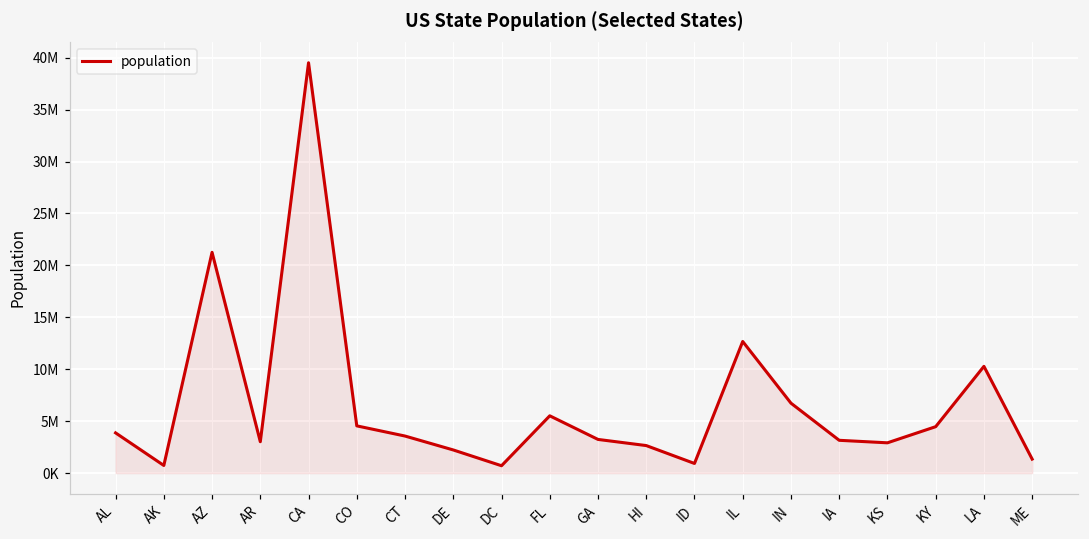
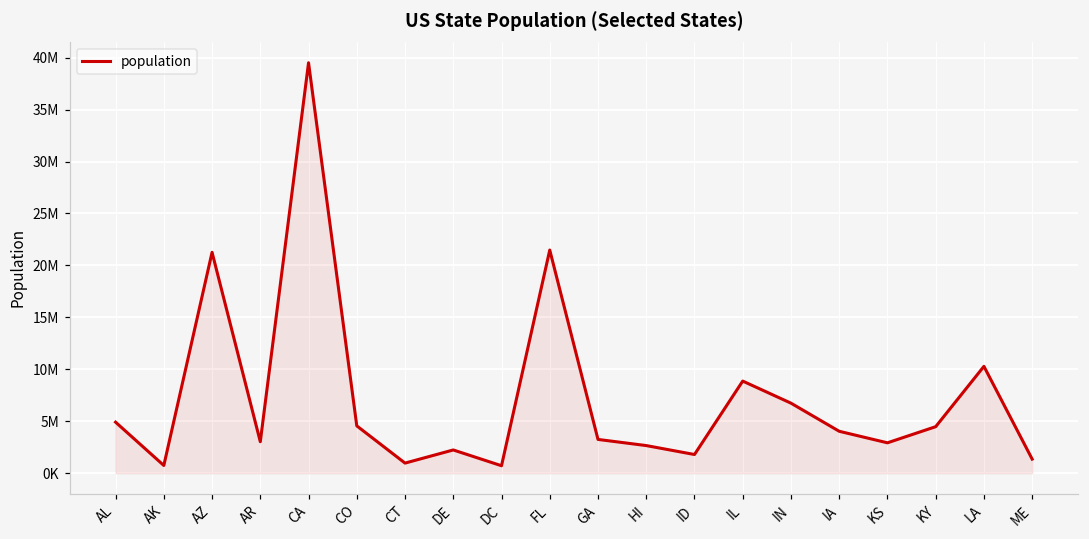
  {
-   "AL": 4000000,
+   "AL": 5000000,
    "AK": 1000000,
    "AZ": 21000000,
    "AR": 3000000,
    "CA": 40000000,
    "CO": 5000000,
-   "CT": 4000000,
+   "CT": 1000000,
    "DE": 2000000,
    "DC": 1000000,
-   "FL": 6000000,
+   "FL": 21000000,
    "GA": 3000000,
    "HI": 3000000,
-   "ID": 1000000,
-   "IL": 13000000,
+   "ID": 2000000,
+   "IL": 9000000,
    "IN": 7000000,
-   "IA": 3000000,
+   "IA": 4000000,
    "KS": 3000000,
    "KY": 4000000,
    "LA": 10000000,
    "ME": 1000000
  }
